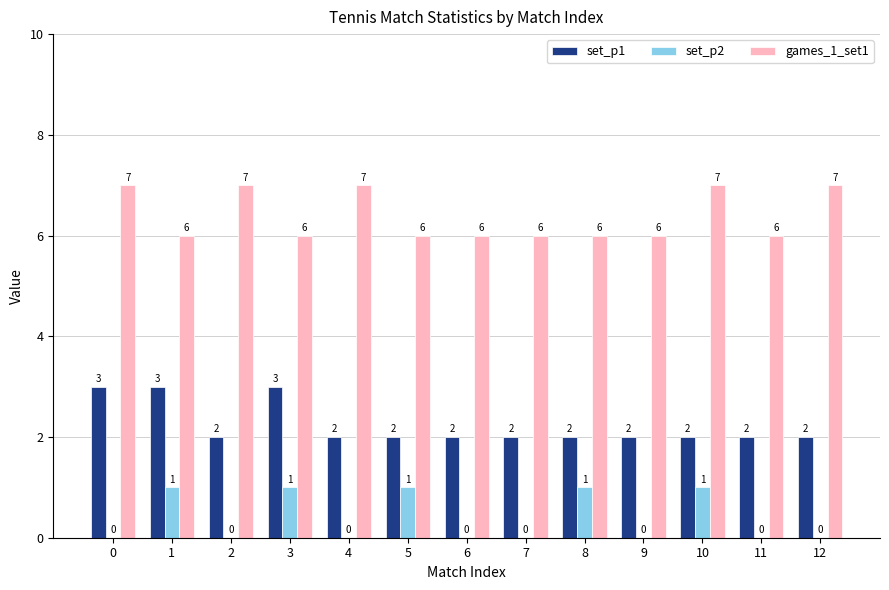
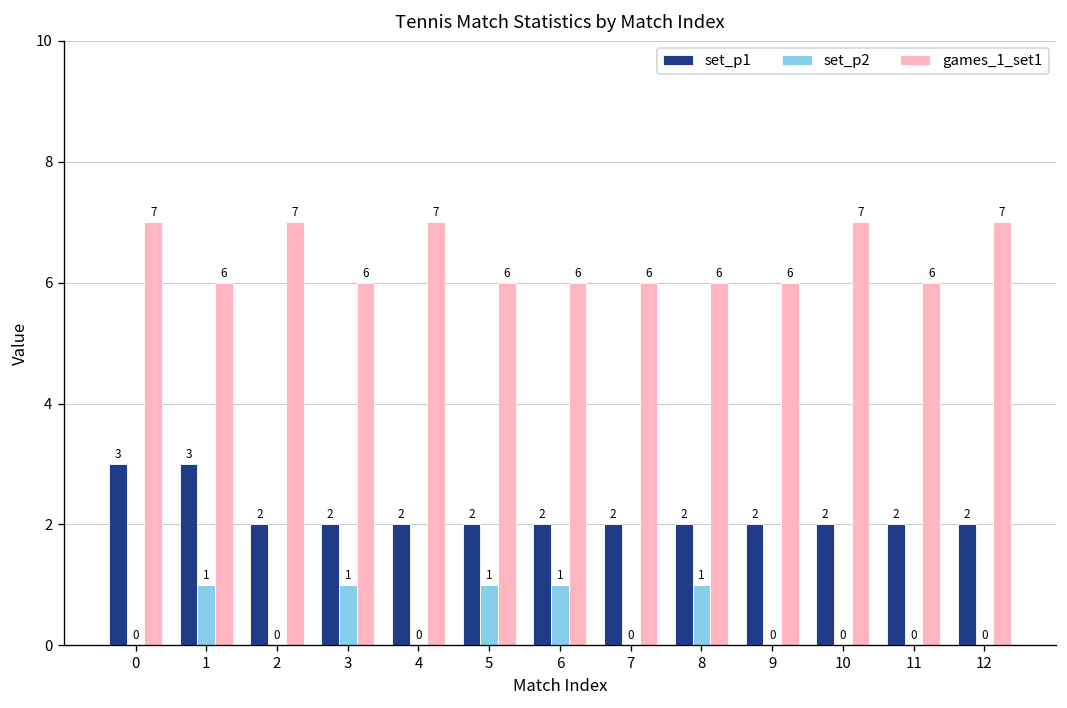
  {
    "set_p1": {
      "0": 3,
      "1": 3,
      "2": 2,
-     "3": 3,
+     "3": 2,
      "4": 2,
      "5": 2,
      "6": 2,
      "7": 2,
      "8": 2,
      "9": 2,
      "10": 2,
      "11": 2,
      "12": 2
    },
    "set_p2": {
      "0": 0,
      "1": 1,
      "2": 0,
      "3": 1,
      "4": 0,
      "5": 1,
-     "6": 0,
+     "6": 1,
      "7": 0,
      "8": 1,
      "9": 0,
-     "10": 1,
+     "10": 0,
      "11": 0,
      "12": 0
    },
    "games_1_set1": {
      "0": 7,
      "1": 6,
      "2": 7,
      "3": 6,
      "4": 7,
      "5": 6,
      "6": 6,
      "7": 6,
      "8": 6,
      "9": 6,
      "10": 7,
      "11": 6,
      "12": 7
    }
  }
